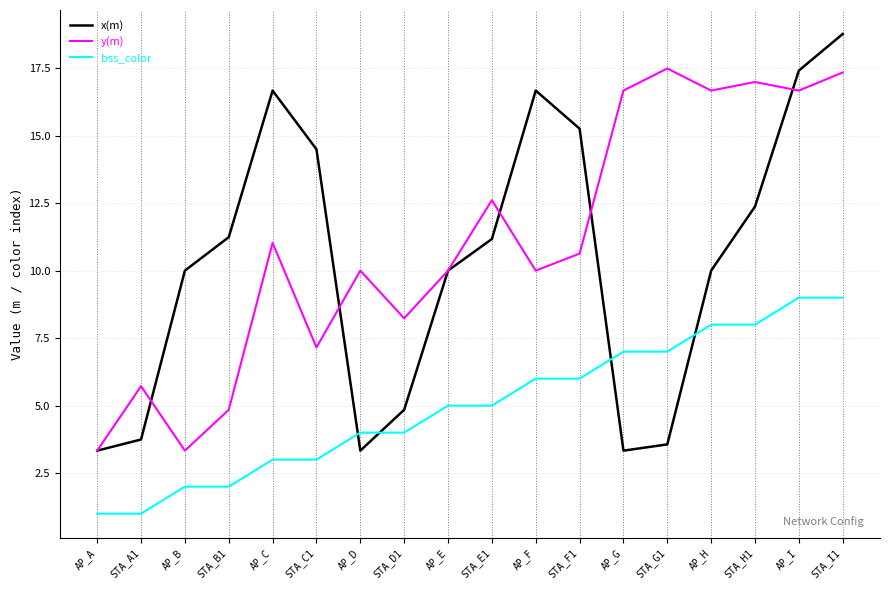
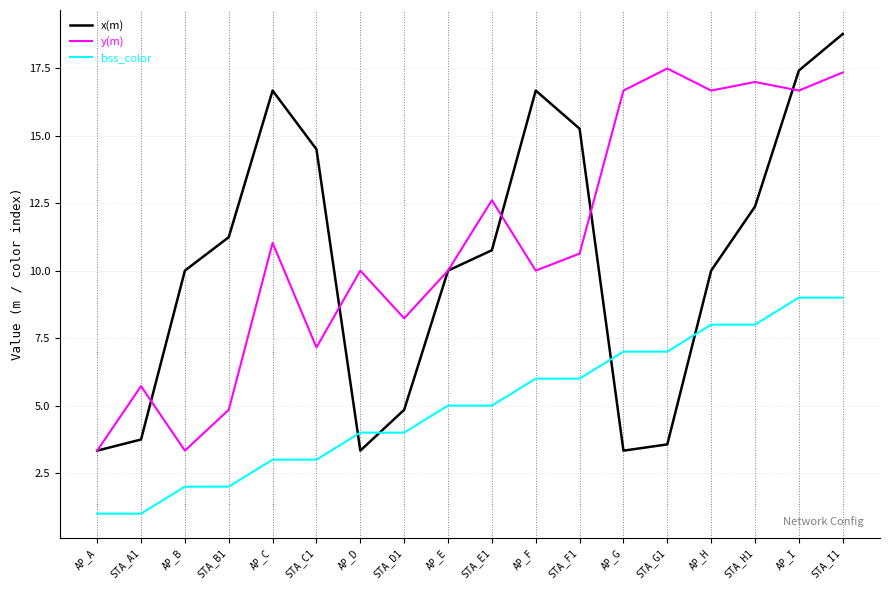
  {
    "x(m)": {
      "STA_A1": 3.7,
      "AP_B": 10.0,
      "STA_B1": 11.2,
      "AP_C": 16.7,
      "STA_C1": 14.5,
      "AP_D": 3.3,
      "STA_D1": 4.8,
-     "STA_E1": 11.2,
+     "STA_E1": 10.8,
      "AP_F": 16.7,
      "STA_F1": 15.3,
      "AP_G": 3.3,
      "STA_G1": 3.6,
      "AP_H": 10.0,
      "STA_H1": 12.4,
      "AP_I": 17.4,
      "STA_I1": 18.8
    },
    "y(m)": {
      "STA_A1": 5.7,
      "AP_B": 3.3,
      "STA_B1": 4.8,
      "AP_C": 11.0,
      "STA_C1": 7.2,
      "AP_D": 10.0,
      "STA_D1": 8.2,
      "STA_E1": 12.6,
      "AP_F": 10.0,
      "STA_F1": 10.6,
      "AP_G": 16.7,
      "STA_G1": 17.5,
      "AP_H": 16.7,
      "STA_H1": 17.0,
      "AP_I": 16.7,
      "STA_I1": 17.3
    },
    "bss_color": {
      "AP_A": 1.0,
      "STA_A1": 1.0,
      "AP_B": 2.0,
      "STA_B1": 2.0,
      "AP_C": 3.0,
      "STA_C1": 3.0,
      "AP_D": 4.0,
      "STA_D1": 4.0,
      "AP_E": 5.0,
      "STA_E1": 5.0,
      "AP_F": 6.0,
      "STA_F1": 6.0,
      "AP_G": 7.0,
      "STA_G1": 7.0,
      "AP_H": 8.0,
      "STA_H1": 8.0,
      "AP_I": 9.0,
      "STA_I1": 9.0
    }
  }
